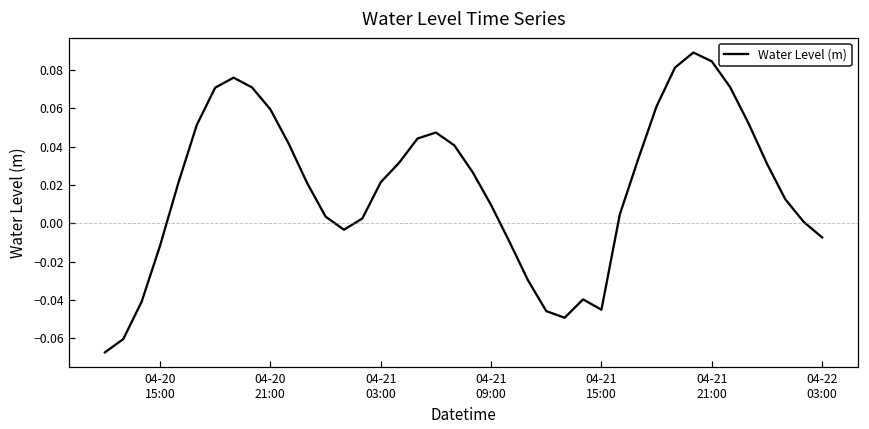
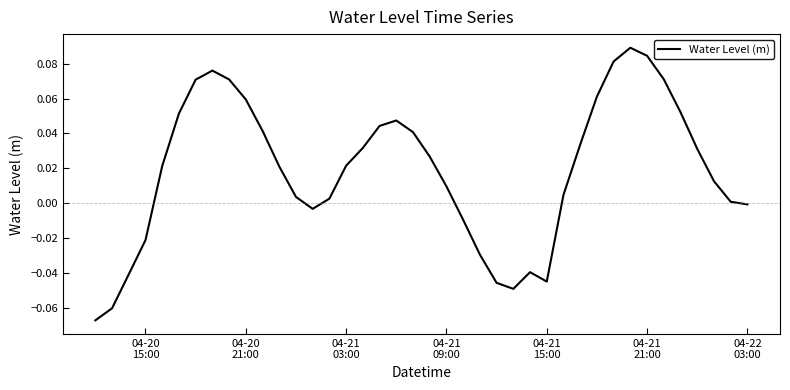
  {
-   "04-20 15:00": -0.012,
+   "04-20 15:00": -0.021,
    "04-20 21:00": 0.060,
    "04-21 03:00": 0.021,
    "04-21 09:00": 0.010,
    "04-21 15:00": -0.045,
    "04-21 21:00": 0.085,
-   "04-22 03:00": -0.007
+   "04-22 03:00": -0.001
  }
